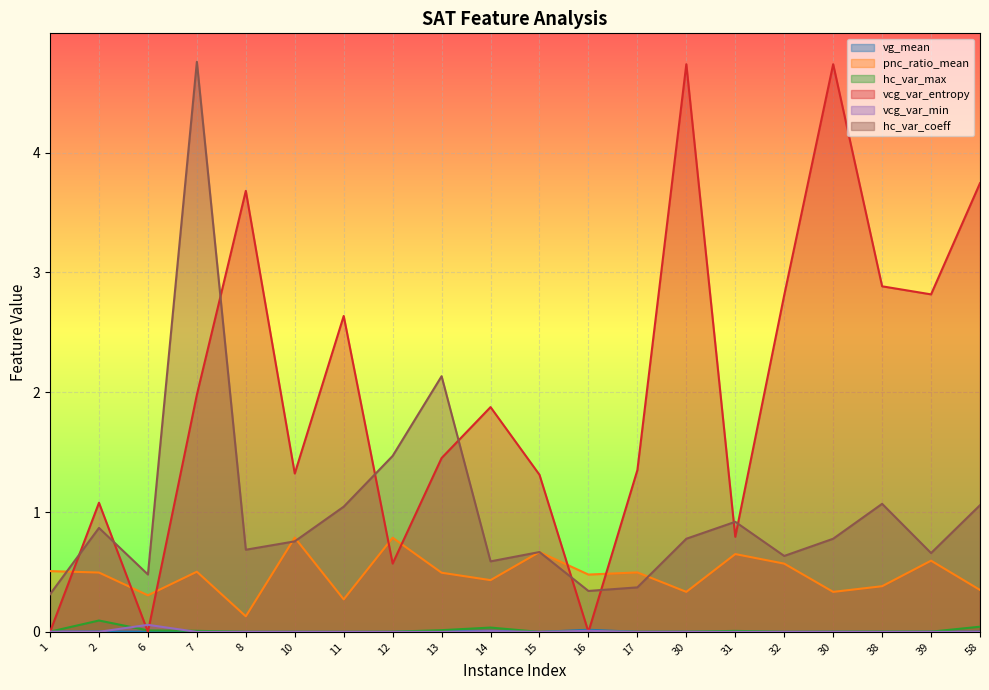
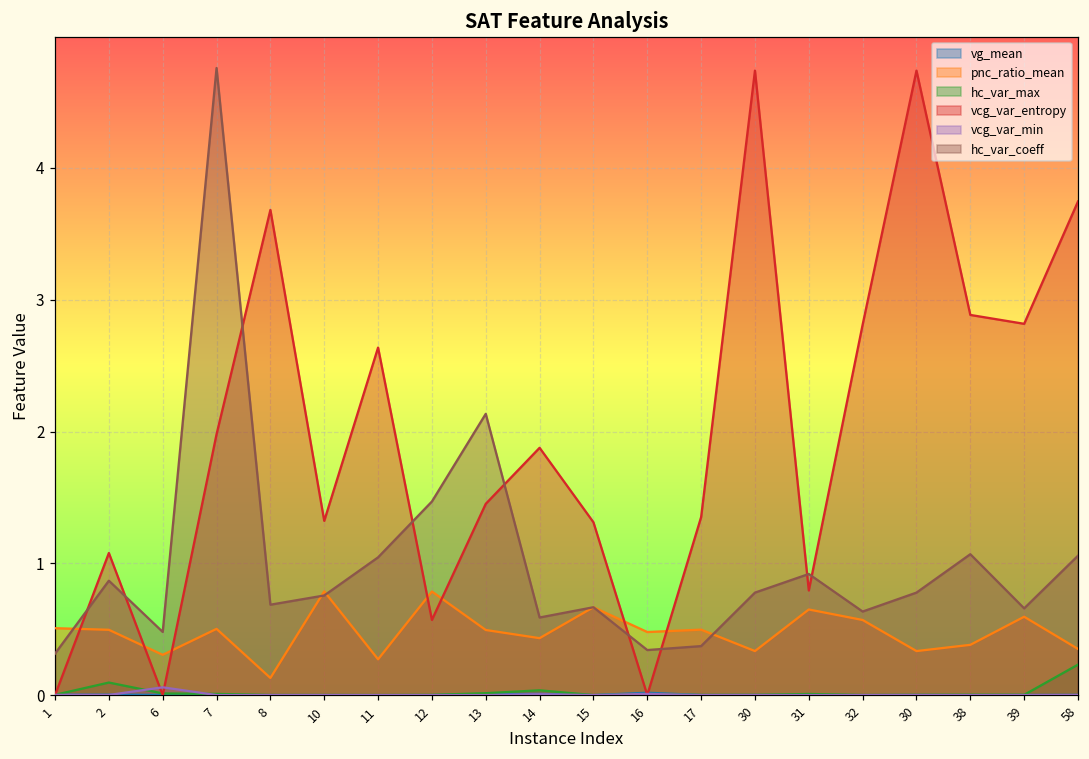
  {
    "hc_var_max": {
      "2": 0.10,
      "14": 0.04,
-     "58": 0.04
+     "58": 0.23
    },
    "vcg_var_min": {
      "6": 0.06
    }
  }
